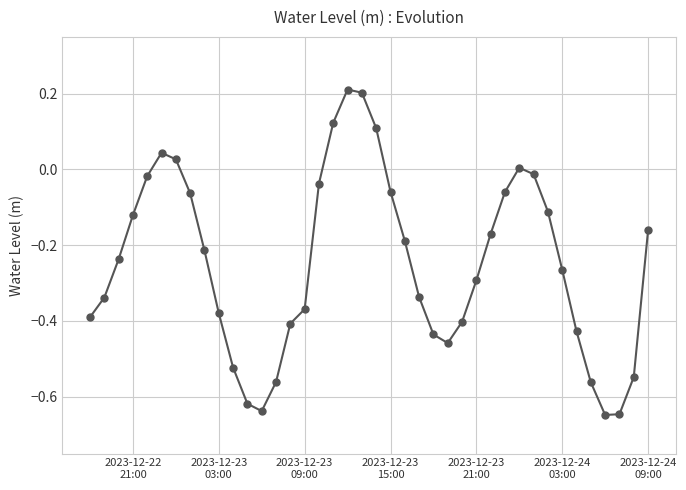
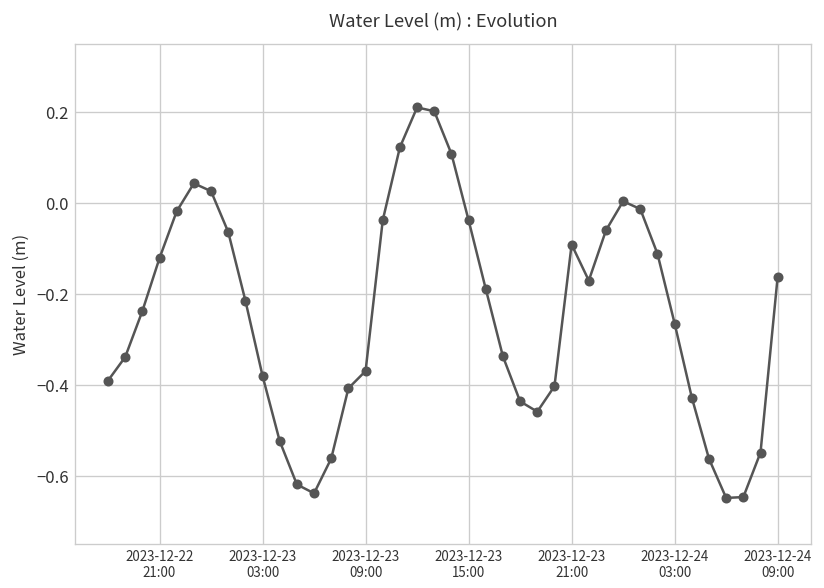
  {
    "2023-12-22 21:00": -0.12,
    "2023-12-23 03:00": -0.38,
    "2023-12-23 09:00": -0.37,
-   "2023-12-23 15:00": -0.06,
-   "2023-12-23 21:00": -0.29,
+   "2023-12-23 15:00": -0.04,
+   "2023-12-23 21:00": -0.09,
    "2023-12-24 03:00": -0.26,
    "2023-12-24 09:00": -0.16
  }
